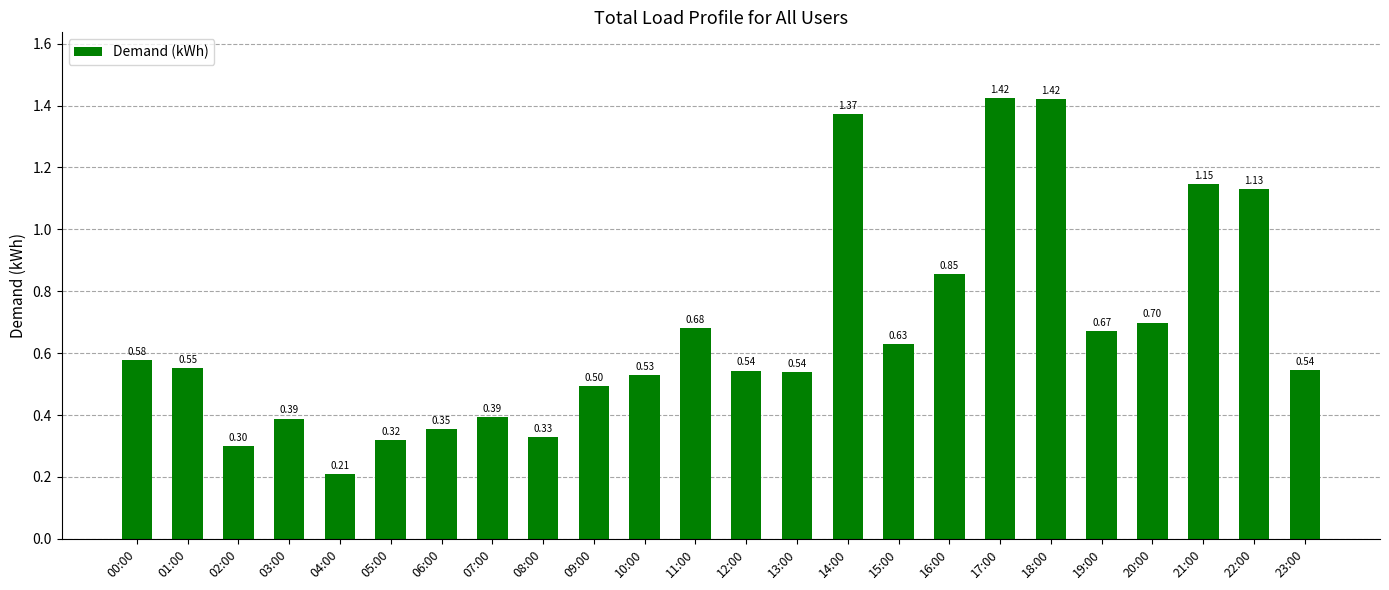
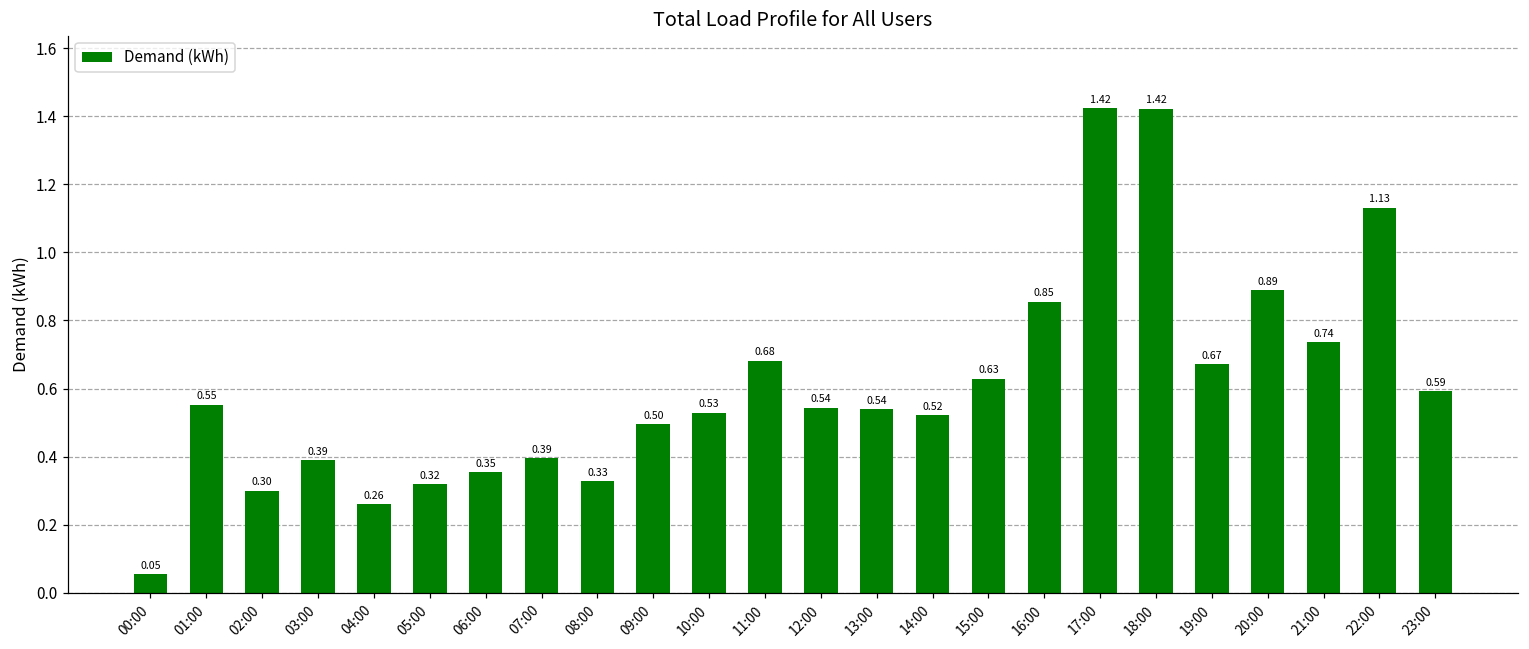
  {
-   "00:00": 0.58,
+   "00:00": 0.05,
    "01:00": 0.55,
    "02:00": 0.30,
    "03:00": 0.39,
-   "04:00": 0.21,
+   "04:00": 0.26,
    "05:00": 0.32,
    "06:00": 0.35,
    "07:00": 0.39,
    "08:00": 0.33,
    "09:00": 0.50,
    "10:00": 0.53,
    "11:00": 0.68,
    "12:00": 0.54,
    "13:00": 0.54,
-   "14:00": 1.37,
+   "14:00": 0.52,
    "15:00": 0.63,
    "16:00": 0.85,
    "17:00": 1.42,
    "18:00": 1.42,
    "19:00": 0.67,
-   "20:00": 0.70,
-   "21:00": 1.15,
+   "20:00": 0.89,
+   "21:00": 0.74,
    "22:00": 1.13,
-   "23:00": 0.54
+   "23:00": 0.59
  }
